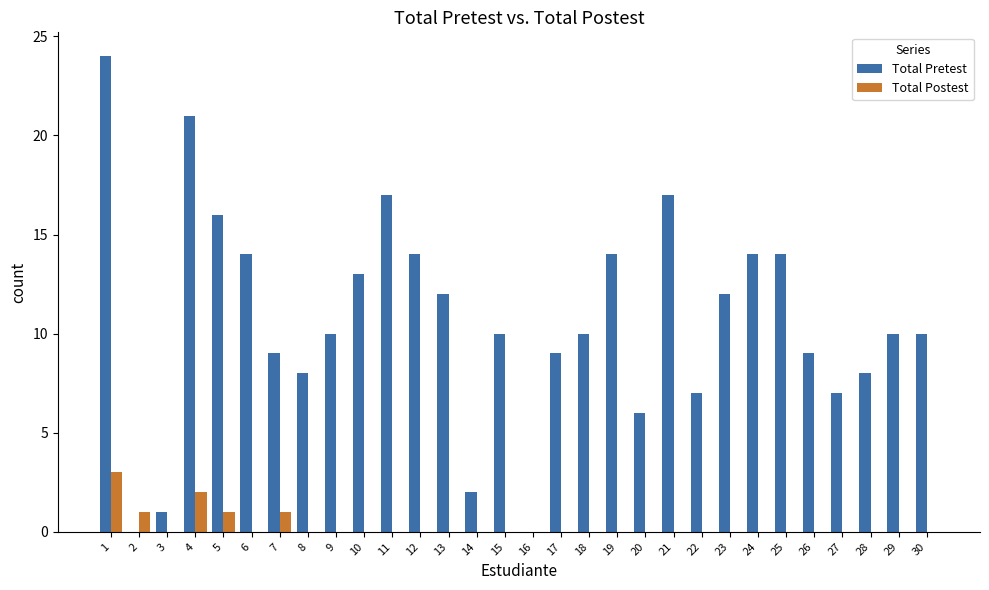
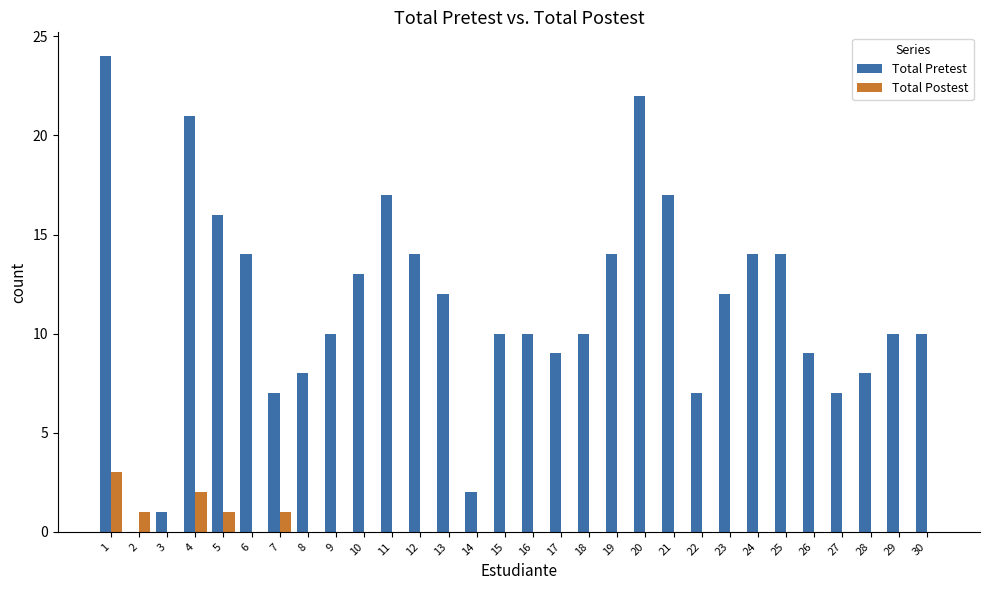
  {
    "Total Pretest": {
      "1": 24,
      "2": 0,
      "3": 1,
      "4": 21,
      "5": 16,
      "6": 14,
-     "7": 9,
+     "7": 7,
      "8": 8,
      "9": 10,
      "10": 13,
      "11": 17,
      "12": 14,
      "13": 12,
      "14": 2,
      "15": 10,
-     "16": 0,
+     "16": 10,
      "17": 9,
      "18": 10,
      "19": 14,
-     "20": 6,
+     "20": 22,
      "21": 17,
      "22": 7,
      "23": 12,
      "24": 14,
      "25": 14,
      "26": 9,
      "27": 7,
      "28": 8,
      "29": 10,
      "30": 10
    },
    "Total Postest": {
      "1": 3,
      "2": 1,
      "3": 0,
      "4": 2,
      "5": 1,
      "6": 0,
      "7": 1,
      "8": 0,
      "9": 0,
      "10": 0,
      "11": 0,
      "12": 0,
      "13": 0,
      "14": 0,
      "15": 0,
      "16": 0,
      "17": 0,
      "18": 0,
      "19": 0,
      "20": 0,
      "21": 0,
      "22": 0,
      "23": 0,
      "24": 0,
      "25": 0,
      "26": 0,
      "27": 0,
      "28": 0,
      "29": 0,
      "30": 0
    }
  }
